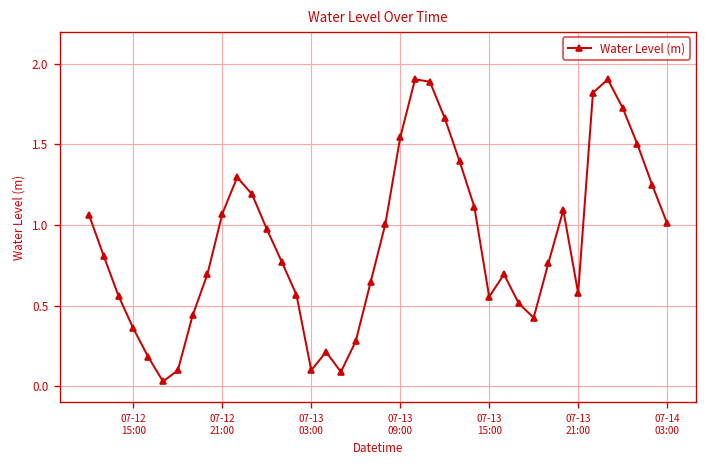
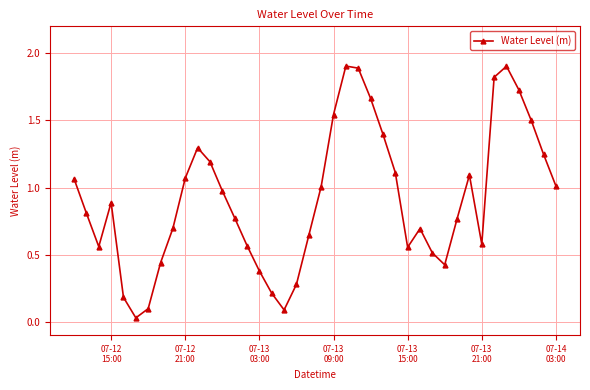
  {
-   "07-12 15:00": 0.36,
+   "07-12 15:00": 0.89,
    "07-12 21:00": 1.07,
-   "07-13 03:00": 0.10,
+   "07-13 03:00": 0.38,
    "07-13 09:00": 1.54,
    "07-13 15:00": 0.56,
    "07-13 21:00": 0.58,
    "07-14 03:00": 1.01
  }
